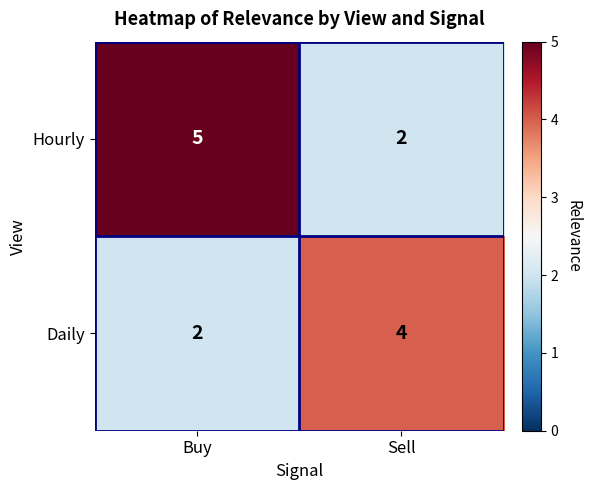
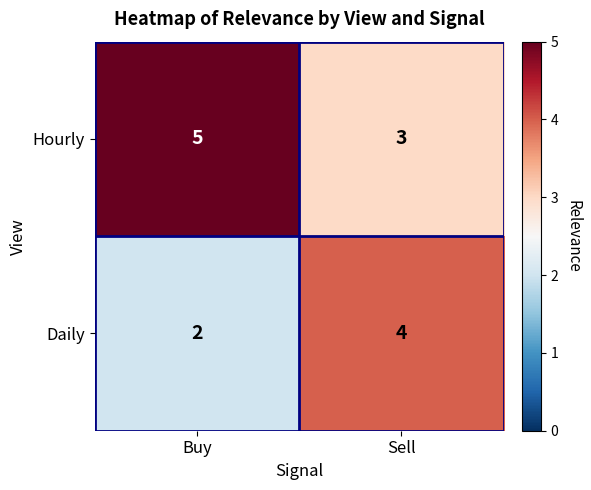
  {
    "Hourly": {
      "Buy": 5,
-     "Sell": 2
+     "Sell": 3
    },
    "Daily": {
      "Buy": 2,
      "Sell": 4
    }
  }
